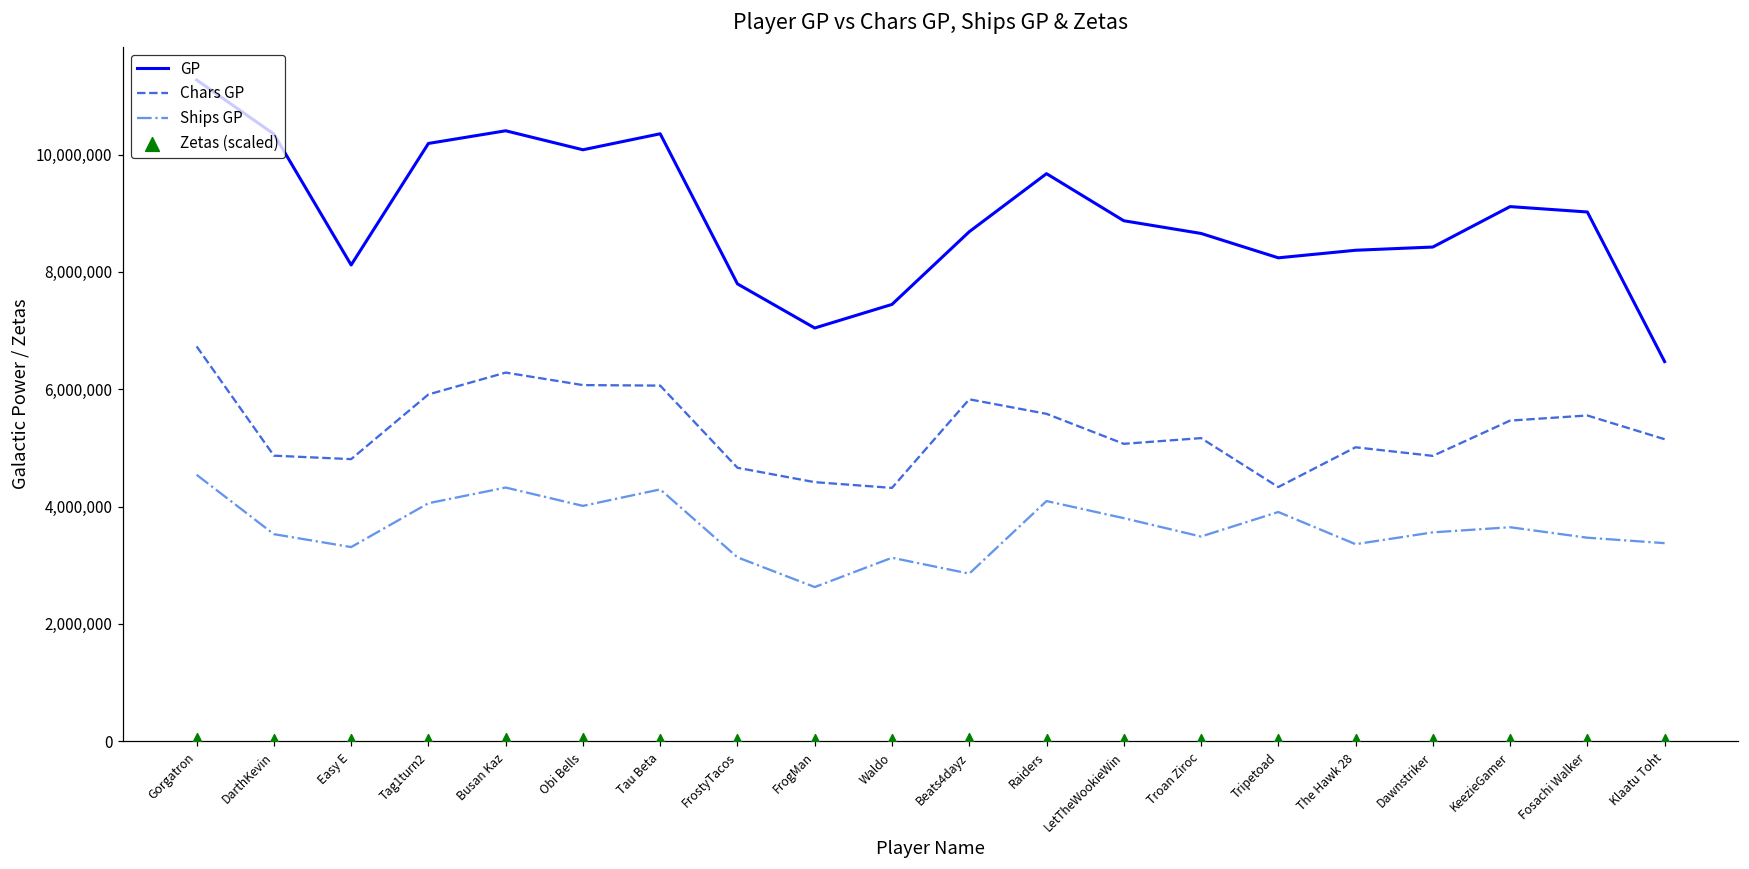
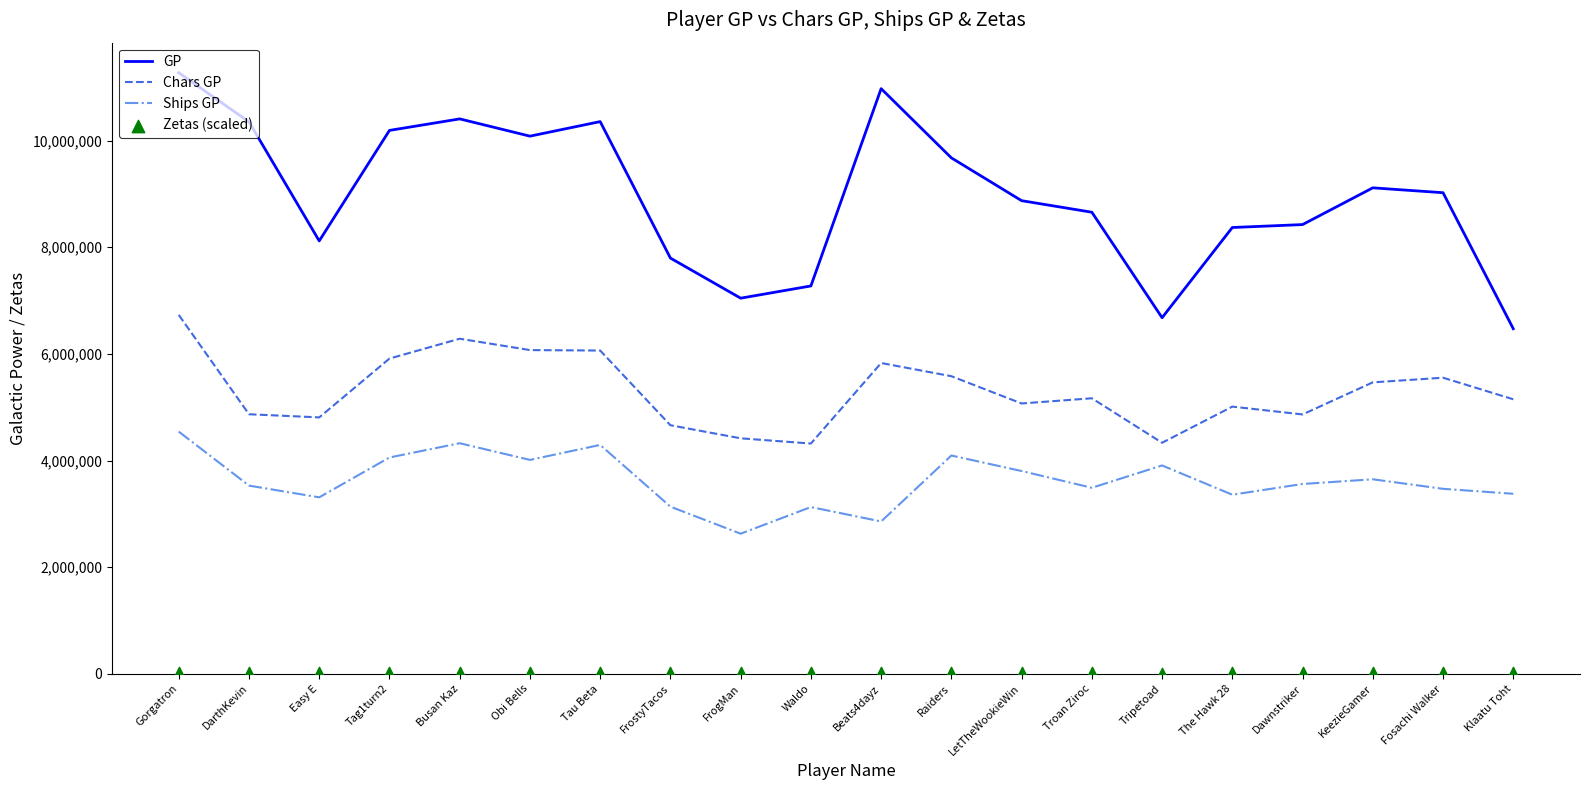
  {
    "GP": {
      "Easy E": "8,100,000",
      "Tag1turn2": "10,200,000",
      "Busan Kaz": "10,400,000",
      "Obi Bells": "10,100,000",
      "Tau Beta": "10,400,000",
      "FrostyTacos": "7,800,000",
      "FrogMan": "7,000,000",
-     "Waldo": "7,400,000",
-     "Beats4dayz": "8,700,000",
+     "Waldo": "7,300,000",
+     "Beats4dayz": "11,000,000",
      "Raiders": "9,700,000",
      "LetTheWookieWin": "8,900,000",
      "Troan Ziroc": "8,700,000",
-     "Tripetoad": "8,200,000",
+     "Tripetoad": "6,700,000",
      "The Hawk 28": "8,400,000",
      "Dawnstriker": "8,400,000",
      "KeezieGamer": "9,100,000",
      "Fosachi Walker": "9,000,000",
      "Klaatu Toht": "6,500,000"
    }
  }
